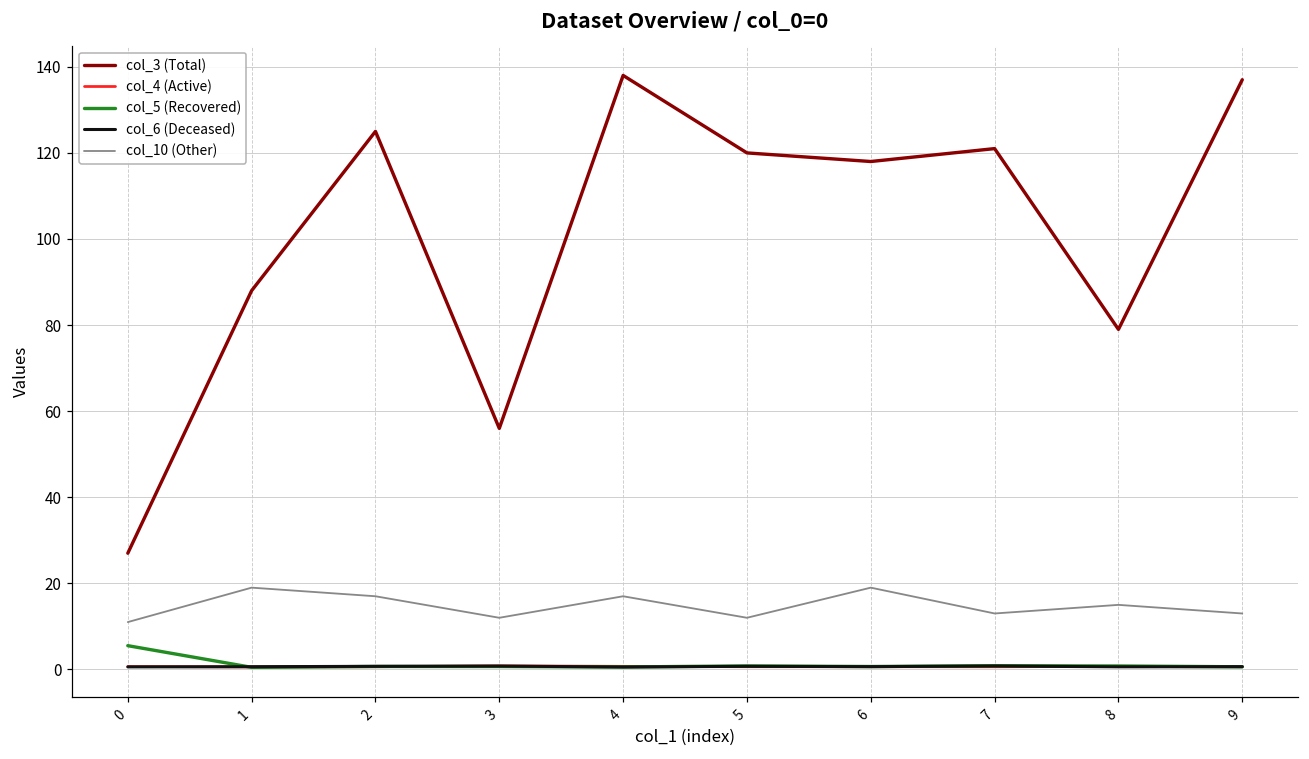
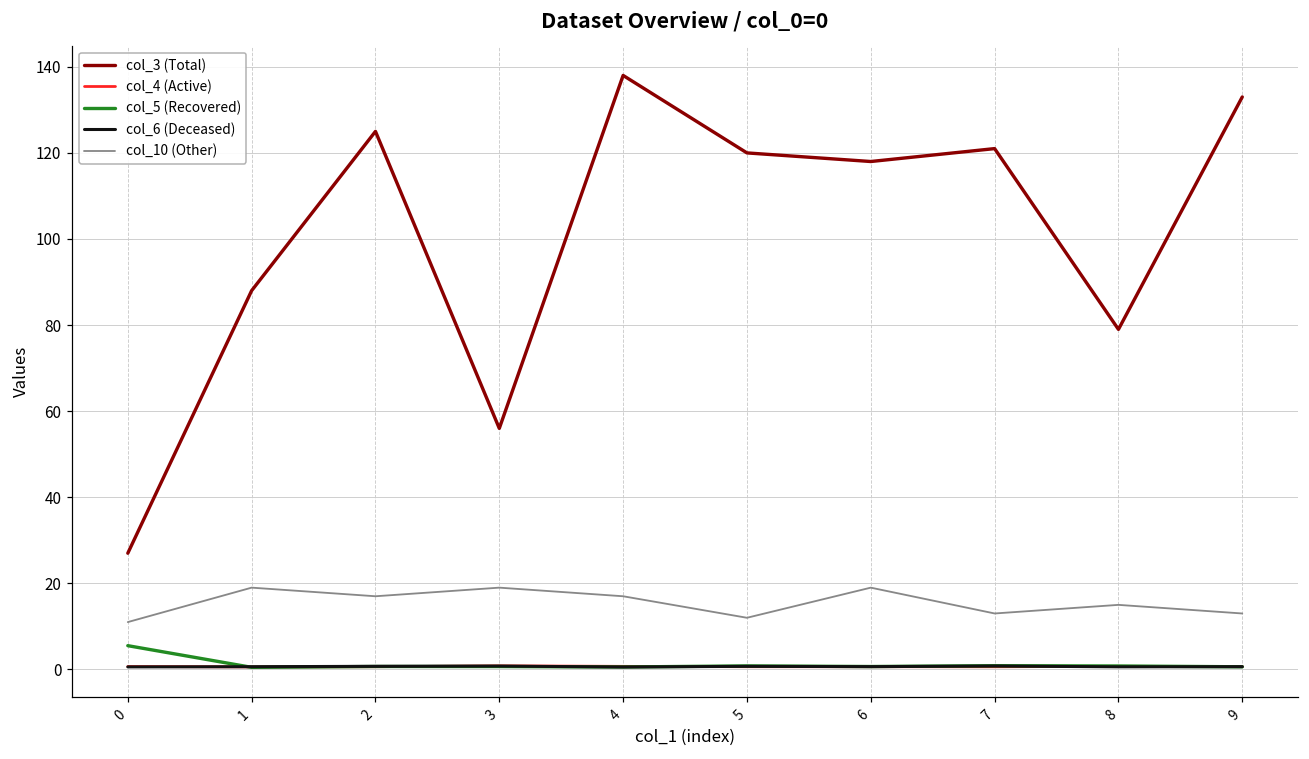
  {
    "col_3 (Total)": {
      "0": 27,
      "1": 88,
      "2": 125,
      "3": 56,
      "4": 138,
      "5": 120,
      "6": 118,
      "7": 121,
      "8": 79,
-     "9": 137
+     "9": 133
    },
    "col_5 (Recovered)": {
      "0": 6
    },
    "col_10 (Other)": {
      "0": 11,
      "1": 19,
      "2": 17,
-     "3": 12,
+     "3": 19,
      "4": 17,
      "5": 12,
      "6": 19,
      "7": 13,
      "8": 15,
      "9": 13
    }
  }
